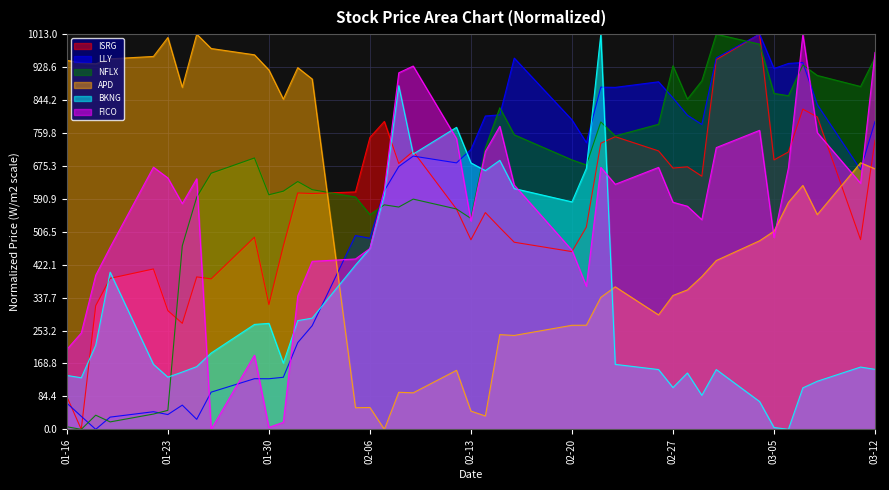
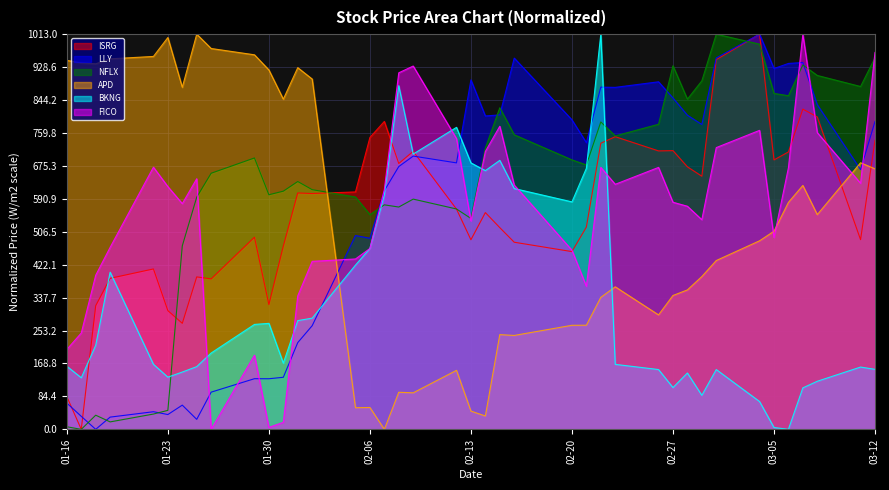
  {
    "ISRG": {
      "01-16": 80,
      "01-23": 300,
      "01-30": 320,
      "02-06": 750,
      "02-13": 490,
-     "02-27": 670,
+     "02-27": 710,
      "03-05": 690,
      "03-12": 740
    },
    "LLY": {
      "01-16": 70,
      "01-23": 40,
      "01-30": 130,
      "02-06": 490,
-     "02-13": 720,
+     "02-13": 900,
      "02-20": 790,
      "02-27": 850,
      "03-05": 920,
      "03-12": 790
    },
    "NFLX": {
      "01-16": 10,
      "01-23": 50,
      "01-30": 600,
      "02-06": 550,
      "02-20": 690,
      "02-27": 930,
      "03-05": 860,
      "03-12": 950
    },
    "APD": {
      "01-16": 950,
      "01-23": 1000,
      "01-30": 920,
      "02-06": 60,
      "02-13": 50,
      "02-20": 270,
      "02-27": 340,
      "03-05": 510,
      "03-12": 670
    },
    "BKNG": {
-     "01-16": 140,
+     "01-16": 160,
      "01-23": 130,
      "01-30": 270,
      "02-13": 680,
      "02-20": 580,
      "02-27": 110,
      "03-05": 0,
      "03-12": 150
    },
    "FICO": {
      "01-16": 200,
-     "01-23": 640,
+     "01-23": 620,
      "01-30": 10,
      "02-27": 580,
      "03-05": 490,
      "03-12": 970
    }
  }
